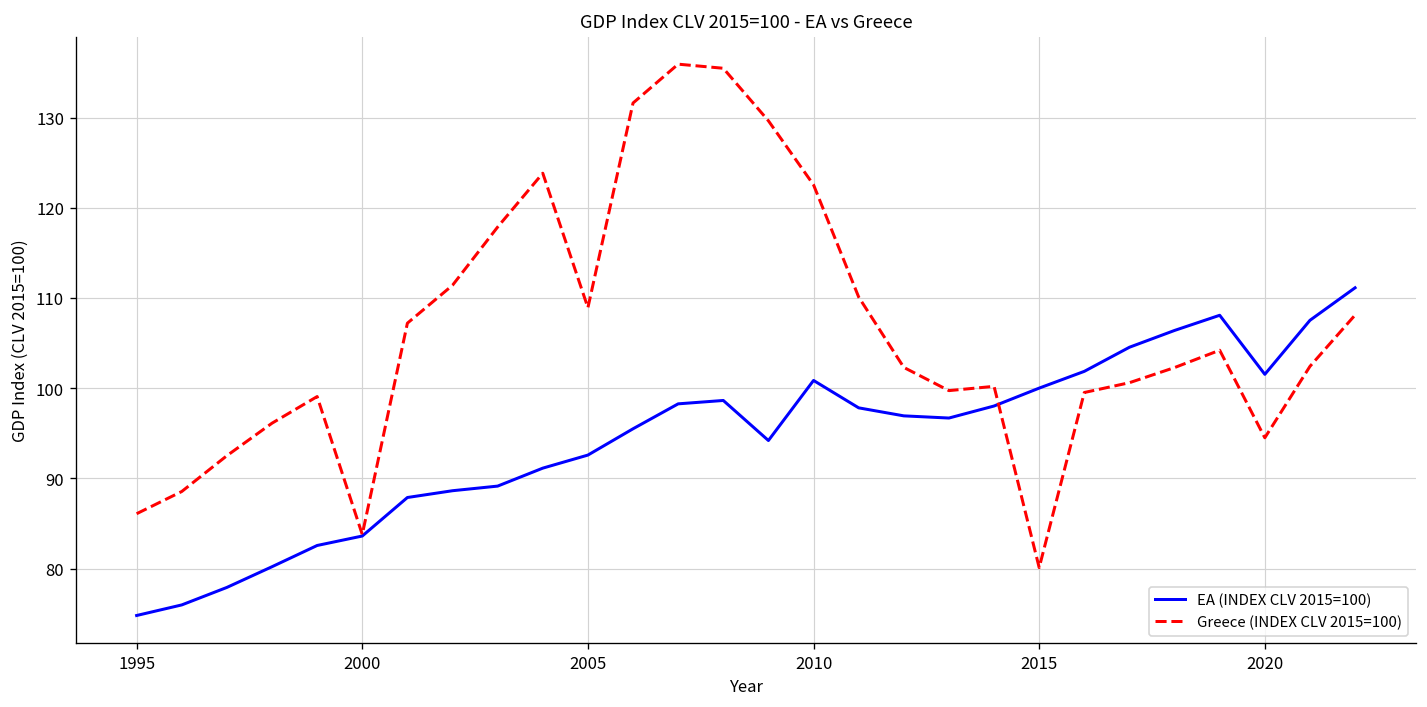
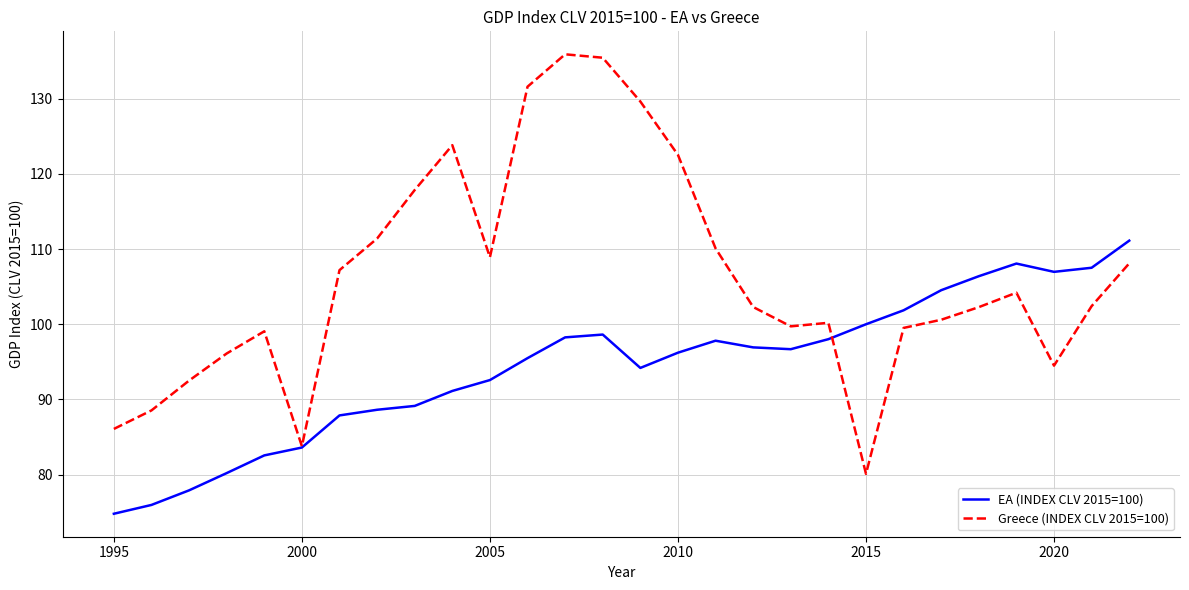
  {
    "EA (INDEX CLV 2015=100)": {
      "1995": 75,
      "2005": 93,
-     "2010": 101,
+     "2010": 96,
      "2015": 100,
-     "2020": 102
+     "2020": 107
    },
    "Greece (INDEX CLV 2015=100)": {
      "1995": 86,
      "2005": 109,
      "2010": 123,
      "2015": 80,
      "2020": 94
    }
  }
